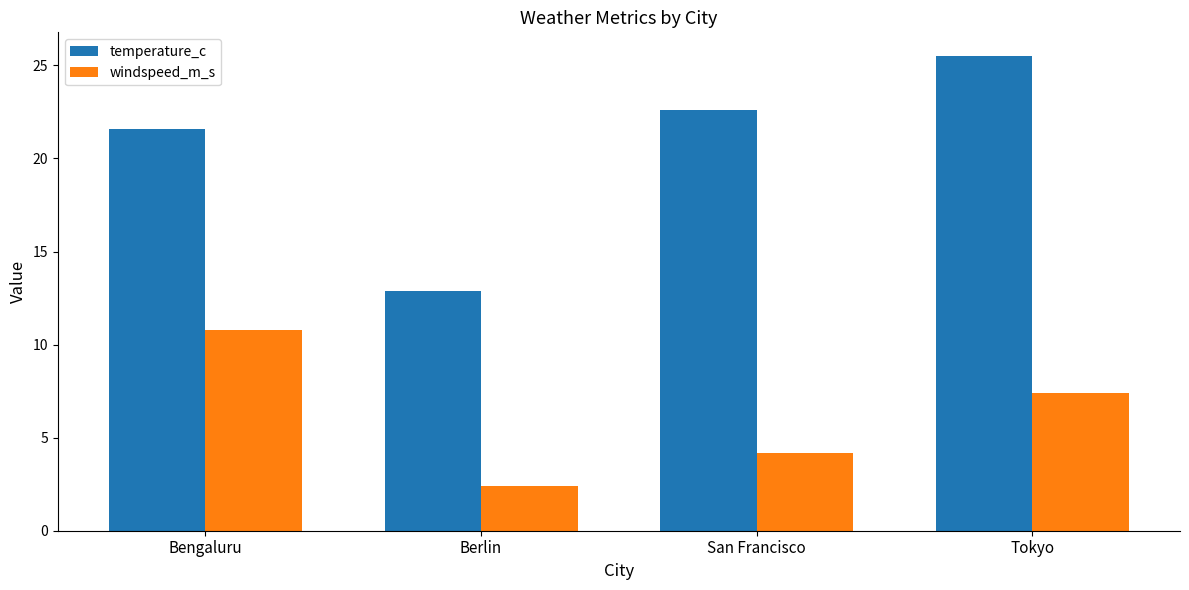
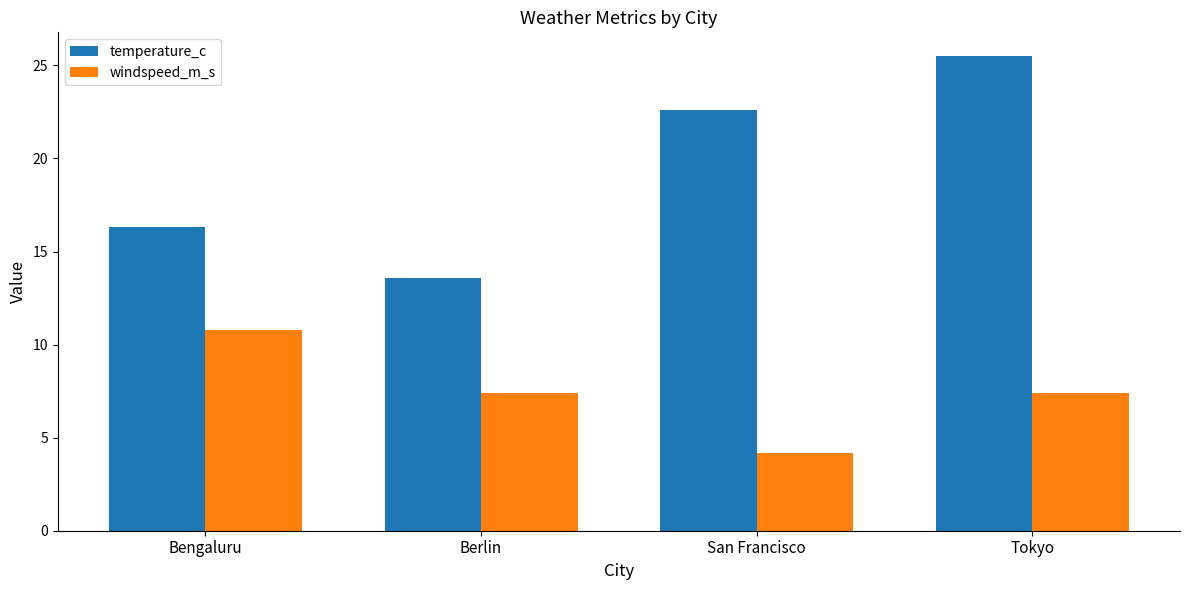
  {
    "temperature_c": {
-     "Bengaluru": 21.6,
-     "Berlin": 12.9,
+     "Bengaluru": 16.3,
+     "Berlin": 13.6,
      "San Francisco": 22.6,
      "Tokyo": 25.5
    },
    "windspeed_m_s": {
      "Bengaluru": 10.8,
-     "Berlin": 2.4,
+     "Berlin": 7.4,
      "San Francisco": 4.2,
      "Tokyo": 7.4
    }
  }
